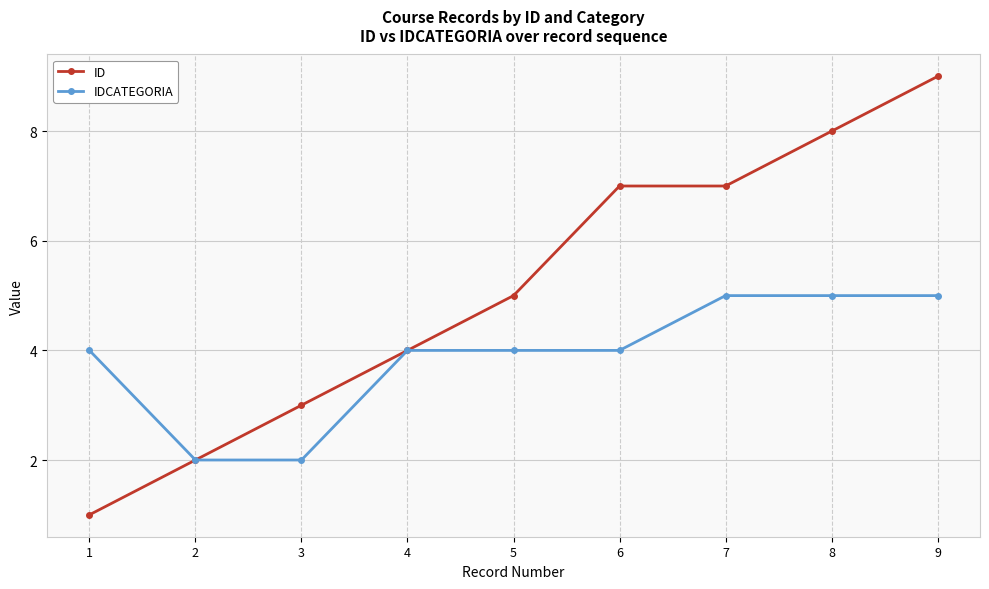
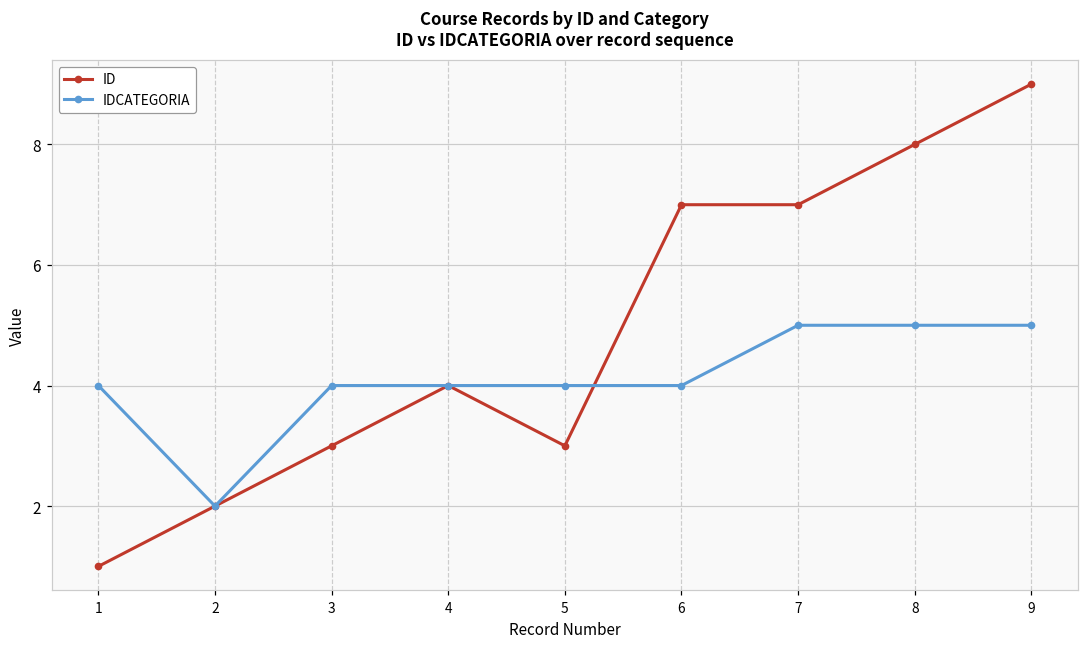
  {
    "ID": {
      "1": 1,
      "3": 3,
-     "5": 5,
+     "5": 3,
      "6": 7,
      "7": 7,
      "8": 8,
      "9": 9
    },
    "IDCATEGORIA": {
      "1": 4,
-     "3": 2,
+     "3": 4,
      "5": 4,
      "6": 4,
      "7": 5,
      "8": 5,
      "9": 5
    }
  }
